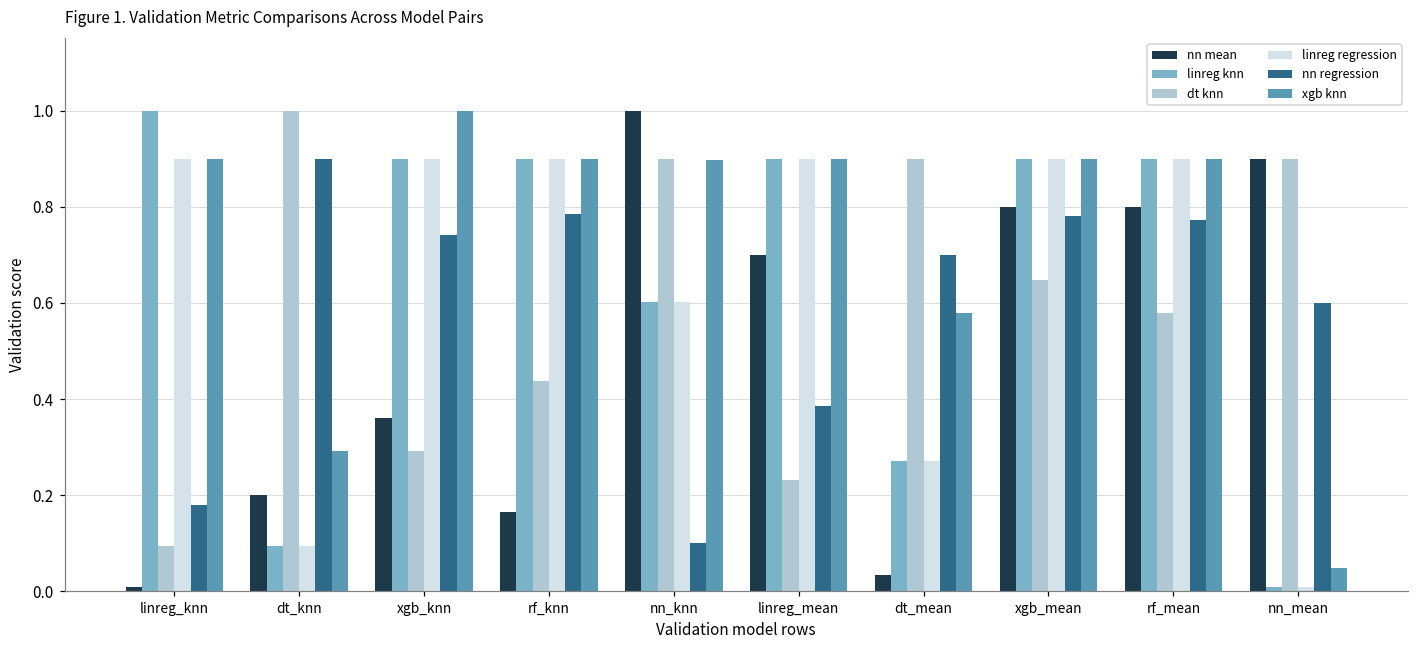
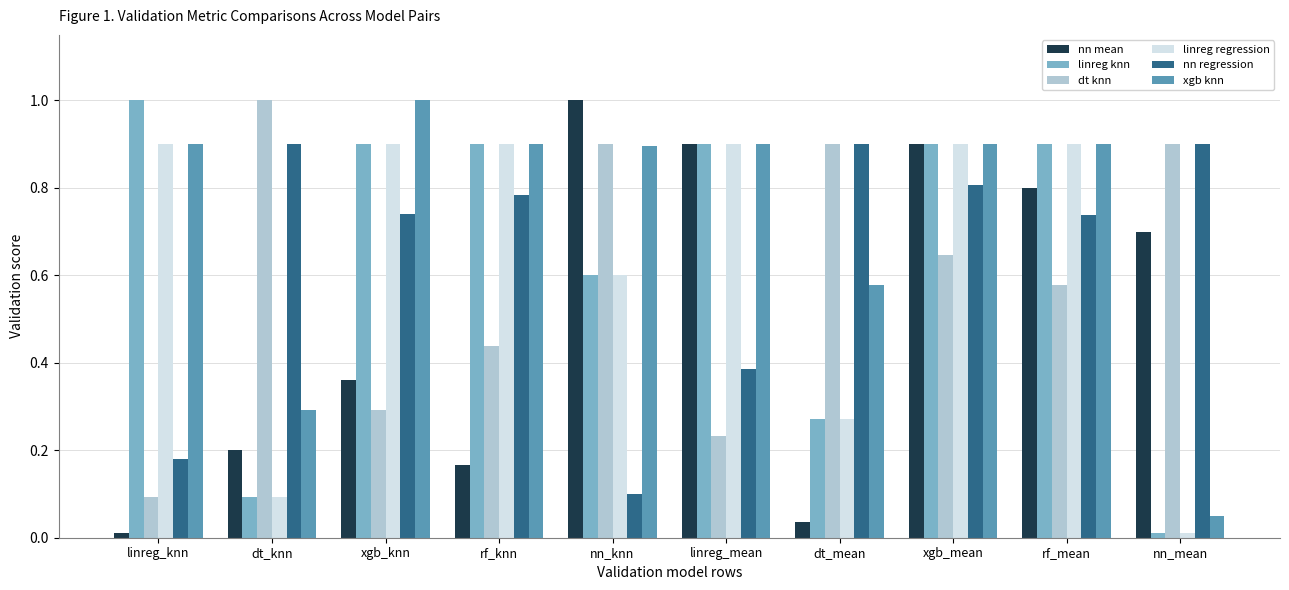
  {
    "nn mean": {
      "linreg_knn": 0.01,
      "dt_knn": 0.2,
      "xgb_knn": 0.36,
      "rf_knn": 0.17,
      "nn_knn": 1.0,
-     "linreg_mean": 0.7,
+     "linreg_mean": 0.9,
      "dt_mean": 0.04,
-     "xgb_mean": 0.8,
+     "xgb_mean": 0.9,
      "rf_mean": 0.8,
-     "nn_mean": 0.9
+     "nn_mean": 0.7
    },
    "nn regression": {
      "linreg_knn": 0.18,
      "dt_knn": 0.90,
      "xgb_knn": 0.74,
      "rf_knn": 0.78,
      "nn_knn": 0.10,
      "linreg_mean": 0.39,
-     "dt_mean": 0.7,
-     "xgb_mean": 0.78,
-     "rf_mean": 0.77,
-     "nn_mean": 0.6
+     "dt_mean": 0.9,
+     "xgb_mean": 0.81,
+     "rf_mean": 0.74,
+     "nn_mean": 0.9
    }
  }
